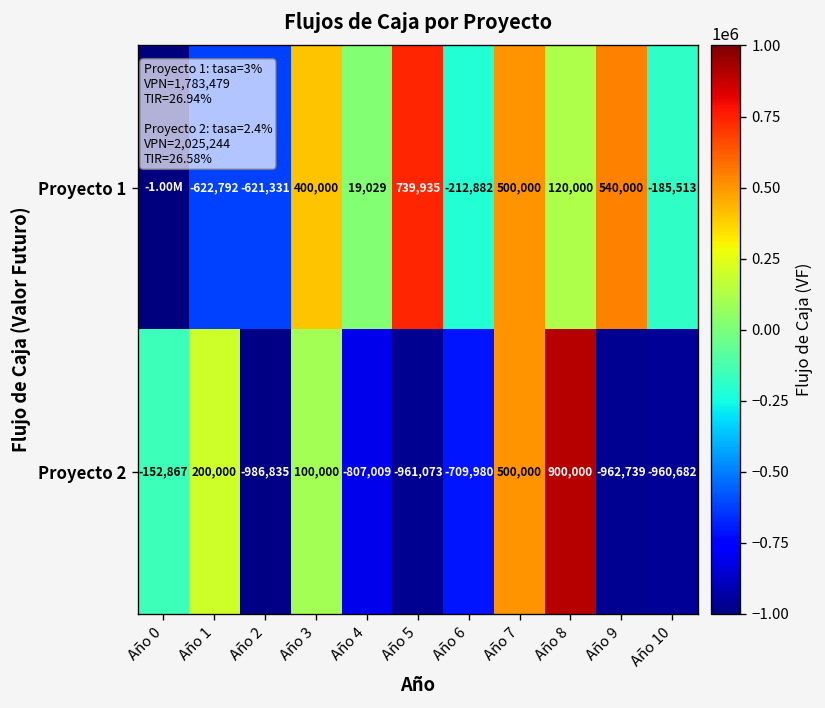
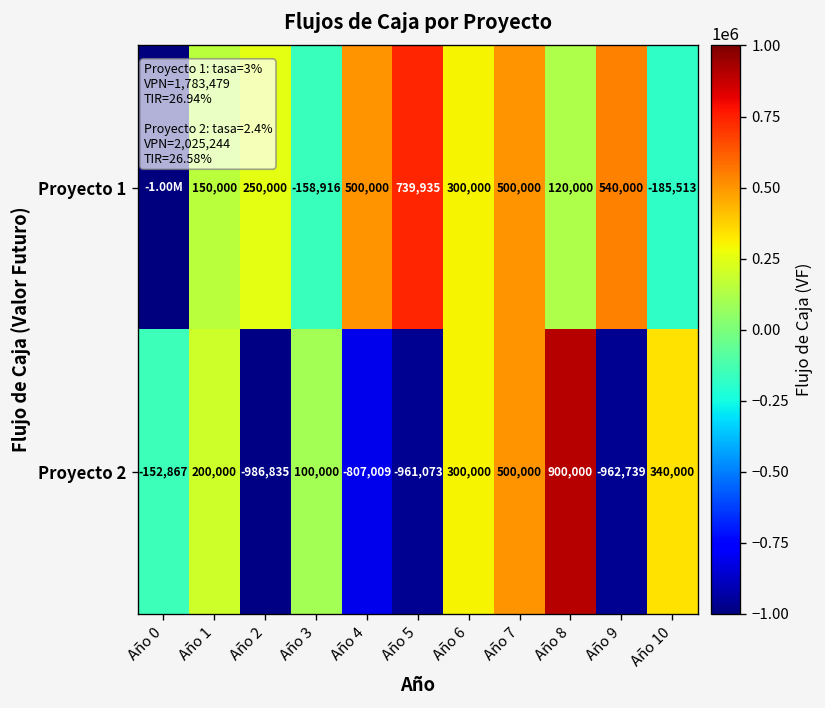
  {
    "Proyecto 1": {
      "Año 0": "-1.00M",
-     "Año 1": "-622,792",
-     "Año 2": "-621,331",
-     "Año 3": "400,000",
-     "Año 4": "19,029",
+     "Año 1": "150,000",
+     "Año 2": "250,000",
+     "Año 3": "-158,916",
+     "Año 4": "500,000",
      "Año 5": "739,935",
-     "Año 6": "-212,882",
+     "Año 6": "300,000",
      "Año 7": "500,000",
      "Año 8": "120,000",
      "Año 9": "540,000",
      "Año 10": "-185,513"
    },
    "Proyecto 2": {
      "Año 0": "-152,867",
      "Año 1": "200,000",
      "Año 2": "-986,835",
      "Año 3": "100,000",
      "Año 4": "-807,009",
      "Año 5": "-961,073",
-     "Año 6": "-709,980",
+     "Año 6": "300,000",
      "Año 7": "500,000",
      "Año 8": "900,000",
      "Año 9": "-962,739",
-     "Año 10": "-960,682"
+     "Año 10": "340,000"
    }
  }
